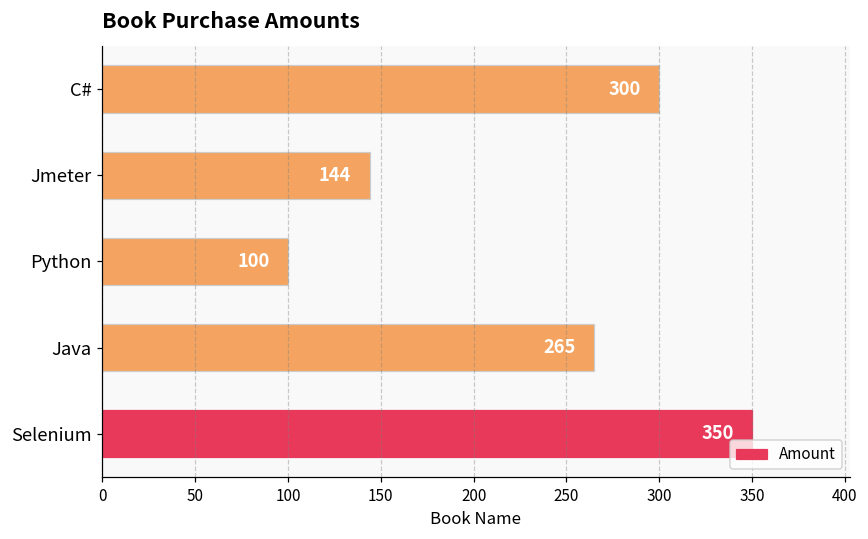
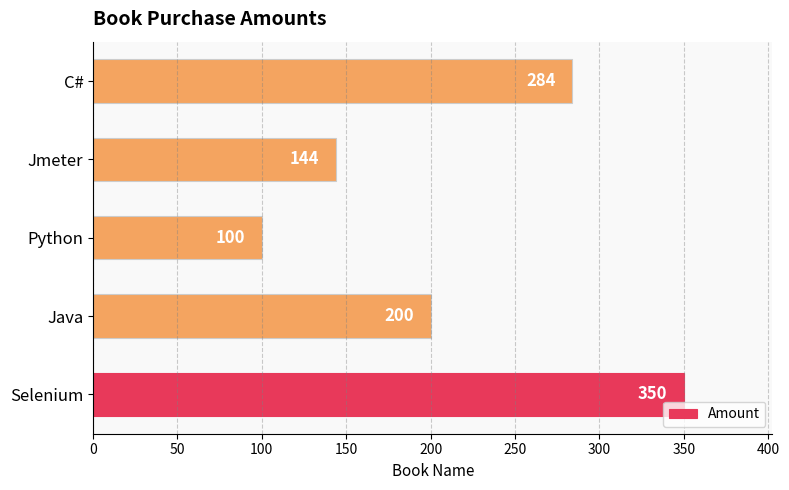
  {
-   "C#": 300,
+   "C#": 284,
    "Jmeter": 144,
    "Python": 100,
-   "Java": 265
+   "Java": 200
  }
